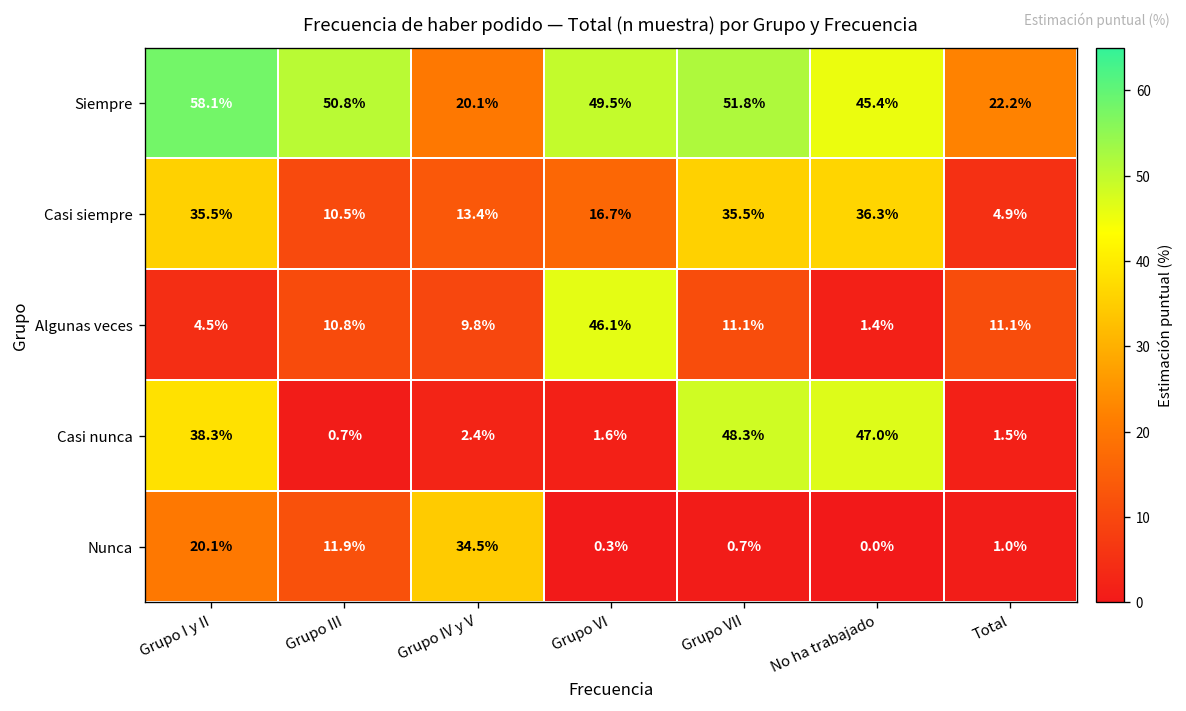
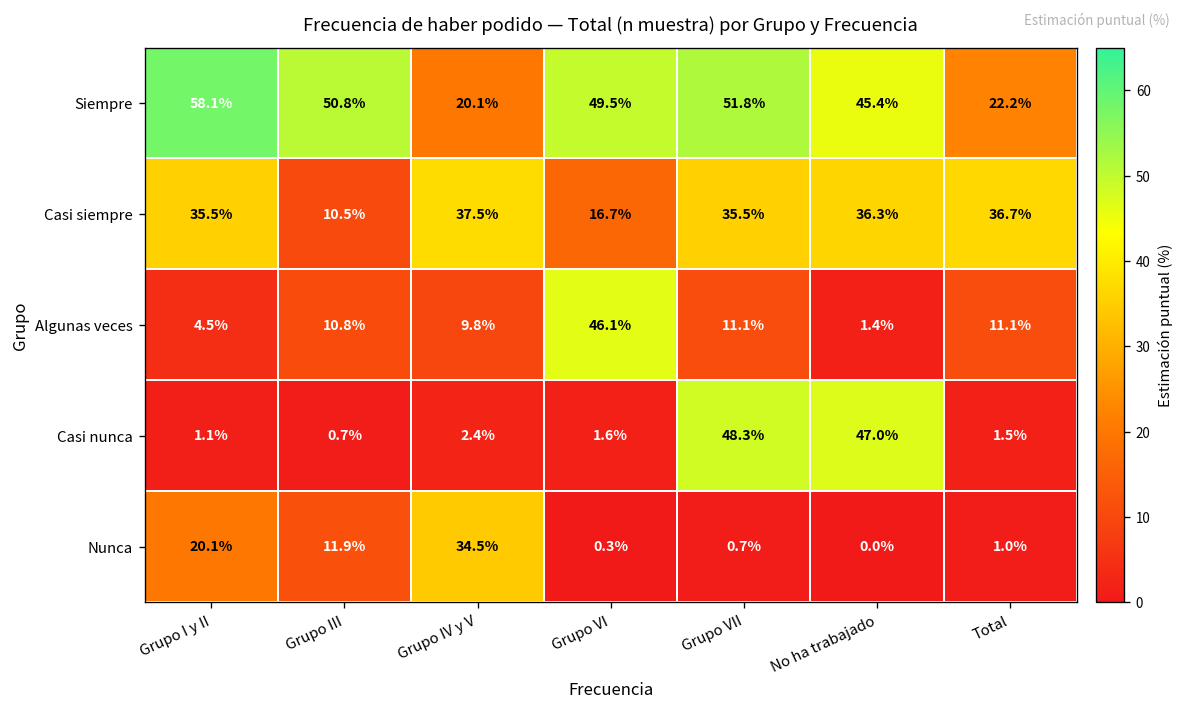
  {
    "Siempre": {
      "Grupo I y II": "58.1%",
      "Grupo III": "50.8%",
      "Grupo IV y V": "20.1%",
      "Grupo VI": "49.5%",
      "Grupo VII": "51.8%",
      "No ha trabajado": "45.4%",
      "Total": "22.2%"
    },
    "Casi siempre": {
      "Grupo I y II": "35.5%",
      "Grupo III": "10.5%",
-     "Grupo IV y V": "13.4%",
+     "Grupo IV y V": "37.5%",
      "Grupo VI": "16.7%",
      "Grupo VII": "35.5%",
      "No ha trabajado": "36.3%",
-     "Total": "4.9%"
+     "Total": "36.7%"
    },
    "Algunas veces": {
      "Grupo I y II": "4.5%",
      "Grupo III": "10.8%",
      "Grupo IV y V": "9.8%",
      "Grupo VI": "46.1%",
      "Grupo VII": "11.1%",
      "No ha trabajado": "1.4%",
      "Total": "11.1%"
    },
    "Casi nunca": {
-     "Grupo I y II": "38.3%",
+     "Grupo I y II": "1.1%",
      "Grupo III": "0.7%",
      "Grupo IV y V": "2.4%",
      "Grupo VI": "1.6%",
      "Grupo VII": "48.3%",
      "No ha trabajado": "47.0%",
      "Total": "1.5%"
    },
    "Nunca": {
      "Grupo I y II": "20.1%",
      "Grupo III": "11.9%",
      "Grupo IV y V": "34.5%",
      "Grupo VI": "0.3%",
      "Grupo VII": "0.7%",
      "No ha trabajado": "0.0%",
      "Total": "1.0%"
    }
  }
